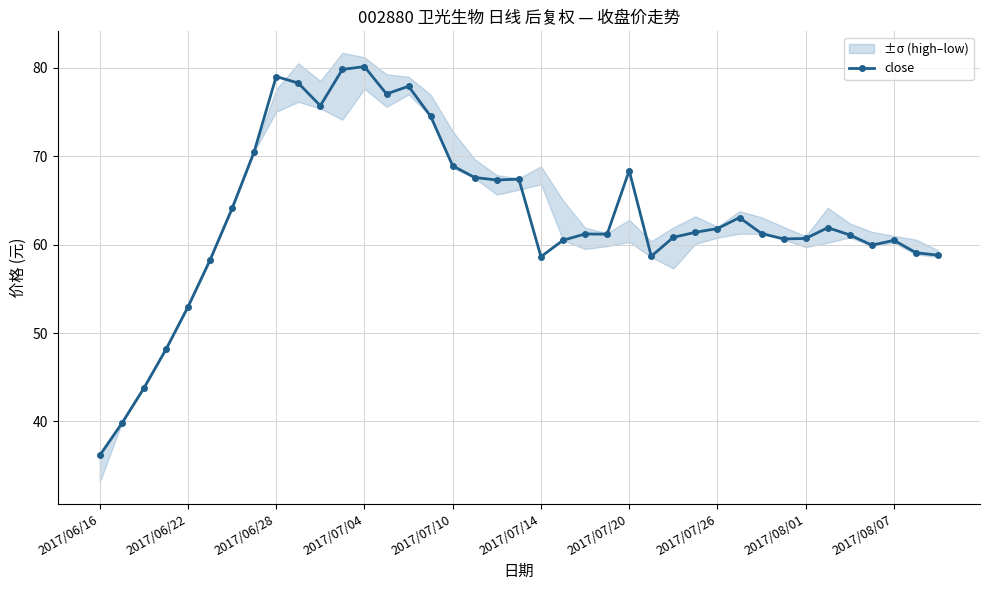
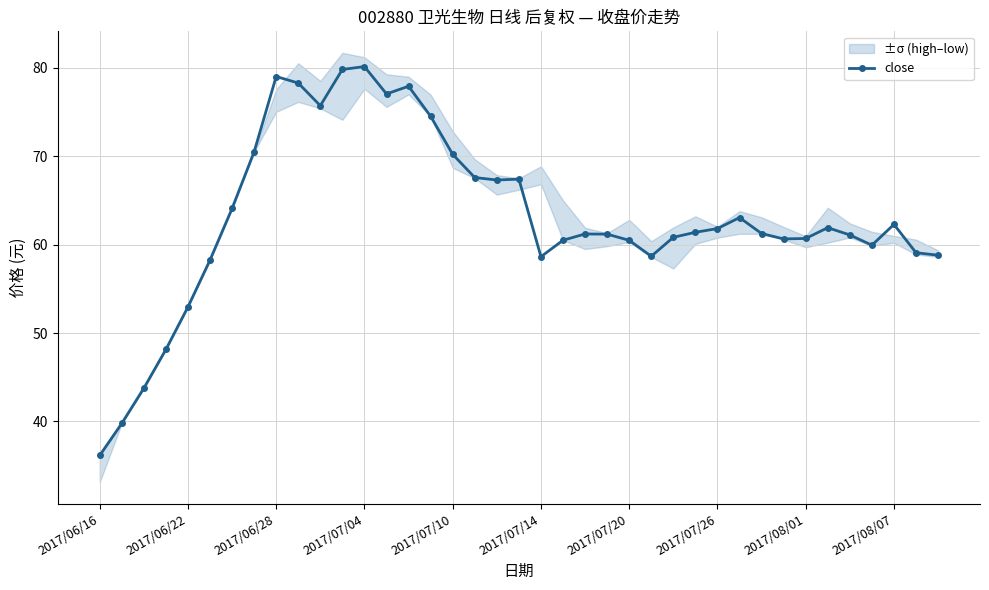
  {
    "close": {
      "2017/06/28": 79,
      "2017/07/04": 80,
-     "2017/07/10": 69,
+     "2017/07/10": 70,
      "2017/07/14": 59,
-     "2017/07/20": 68,
-     "2017/08/07": 60
+     "2017/07/20": 60,
+     "2017/08/07": 62
    }
  }
